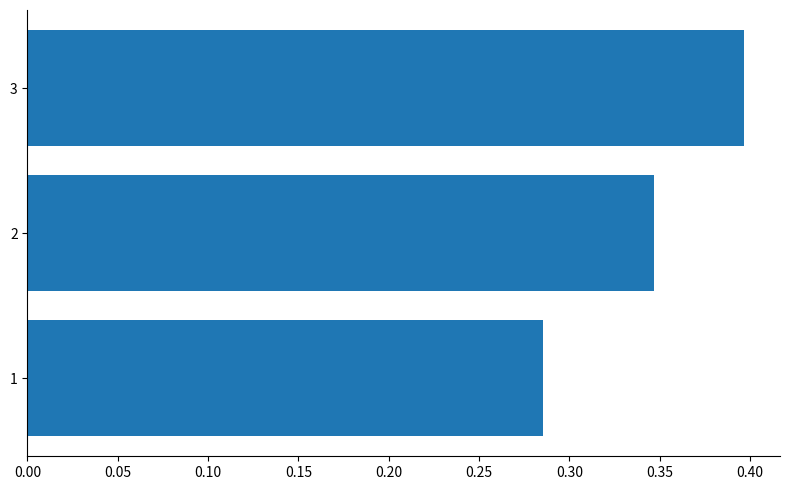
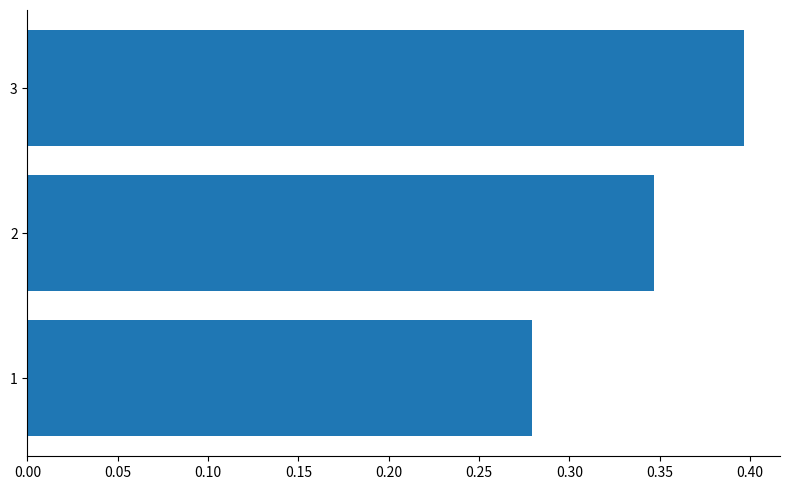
  {
    "3": 0.397,
    "2": 0.347,
-   "1": 0.286
+   "1": 0.279
  }
